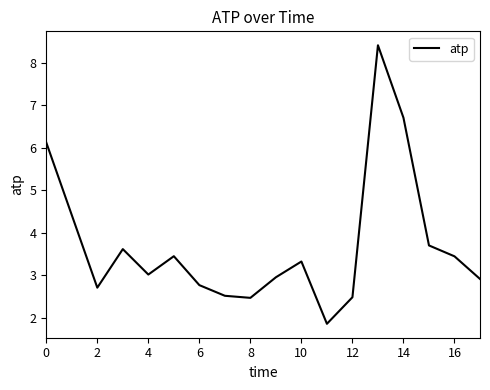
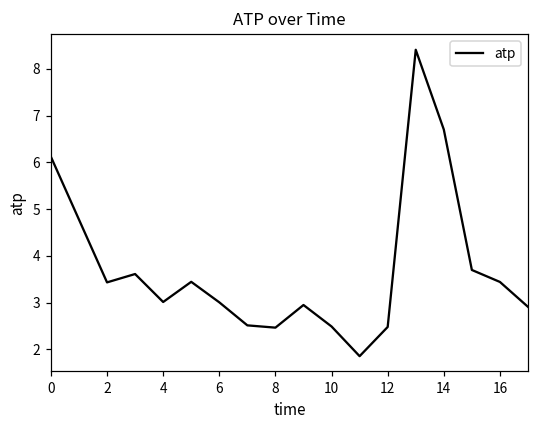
  {
    "0": 6.1,
-   "2": 2.7,
+   "2": 3.4,
    "4": 3.0,
-   "6": 2.8,
+   "6": 3.0,
    "8": 2.5,
-   "10": 3.3,
+   "10": 2.5,
    "12": 2.5,
    "14": 6.7,
    "16": 3.4
  }
